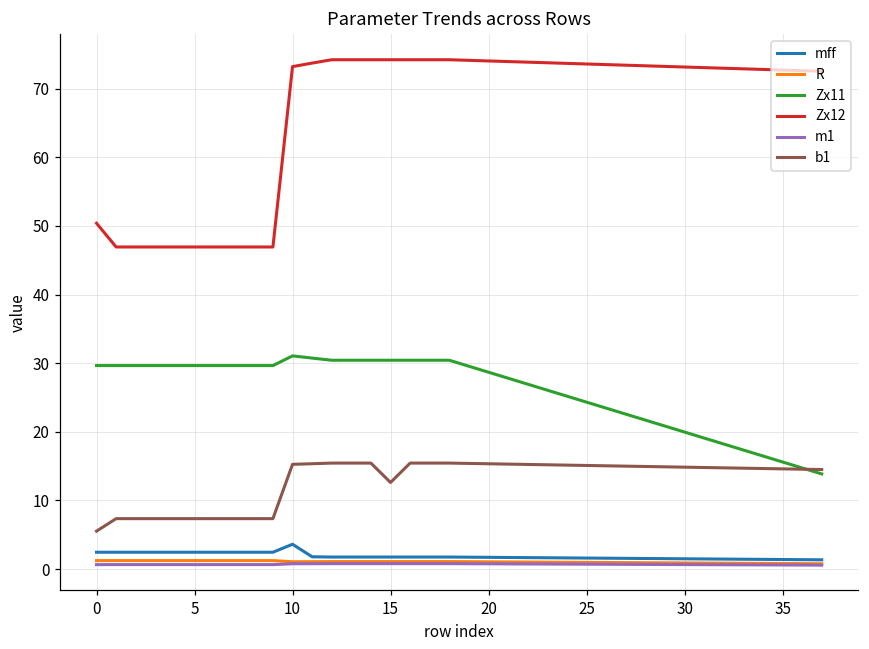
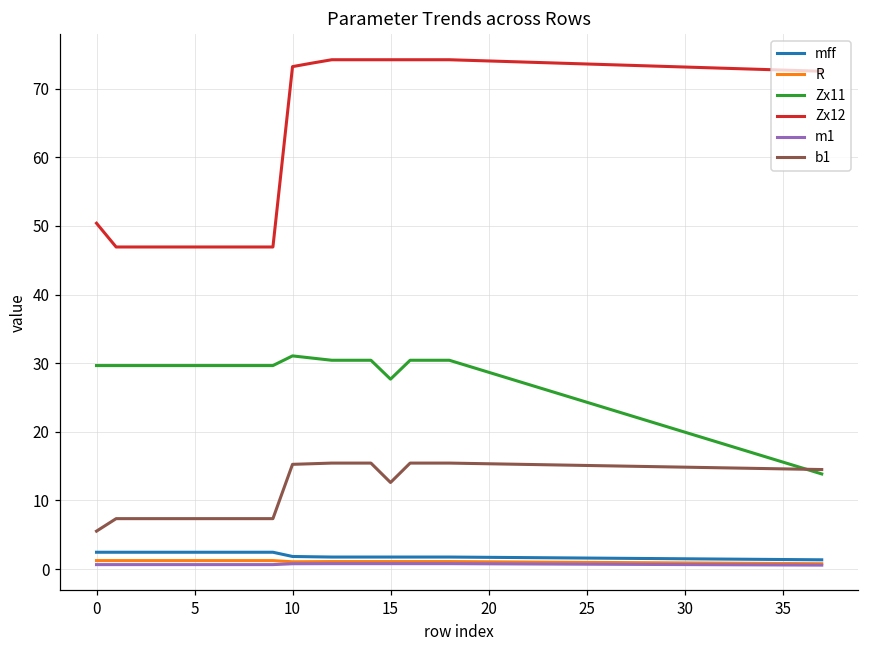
  {
    "mff": {
      "0": 2,
      "5": 2,
-     "10": 4,
+     "10": 2,
      "15": 2
    },
    "R": {
      "0": 1,
      "5": 1
    },
    "Zx11": {
      "0": 30,
      "5": 30,
      "10": 31,
-     "15": 30
+     "15": 28
    },
    "Zx12": {
      "0": 50,
      "5": 47,
      "10": 73,
      "15": 74
    },
    "m1": {
      "0": 1,
      "5": 1
    },
    "b1": {
      "0": 6,
      "5": 7,
      "10": 15,
      "15": 13
    }
  }
